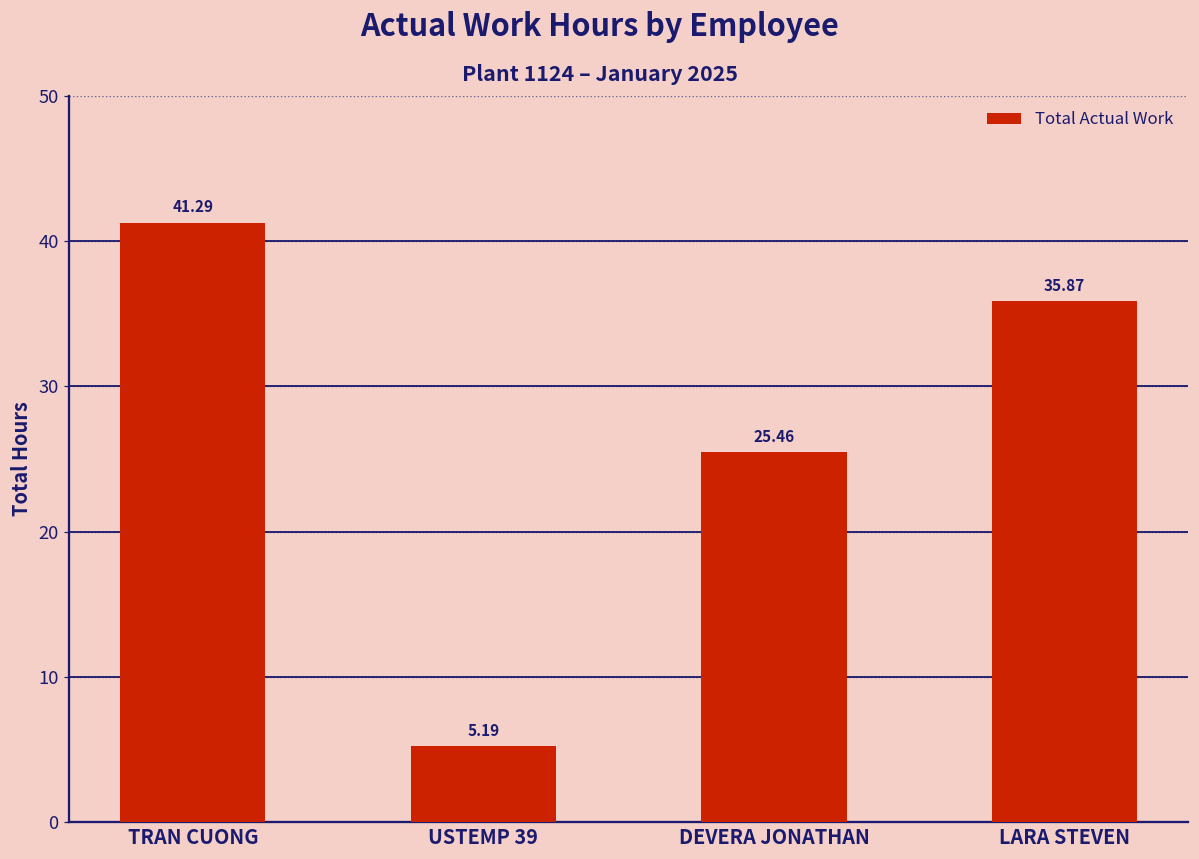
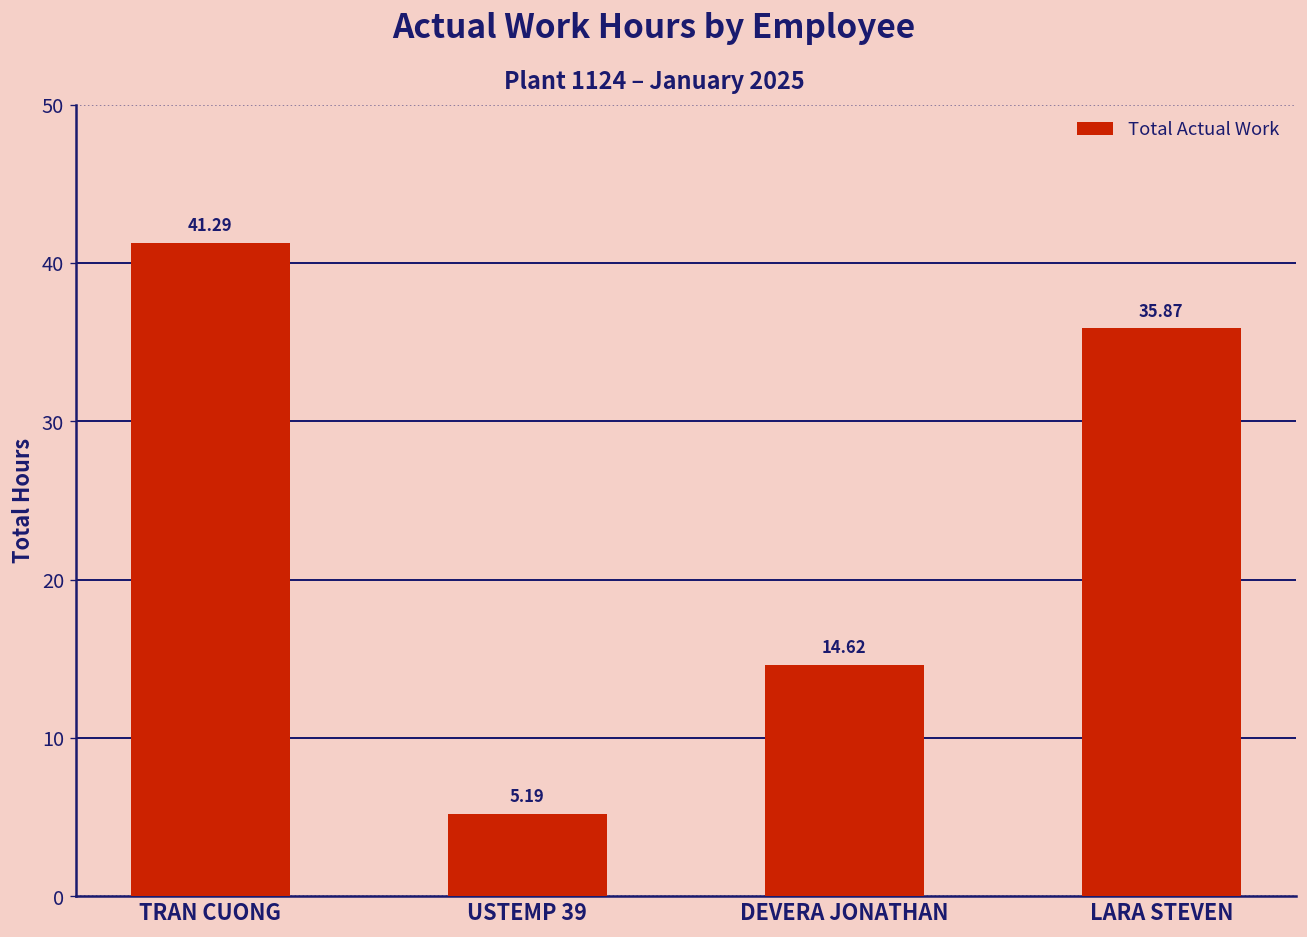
  {
    "TRAN CUONG": 41.29,
    "USTEMP 39": 5.19,
-   "DEVERA JONATHAN": 25.46,
+   "DEVERA JONATHAN": 14.62,
    "LARA STEVEN": 35.87
  }
